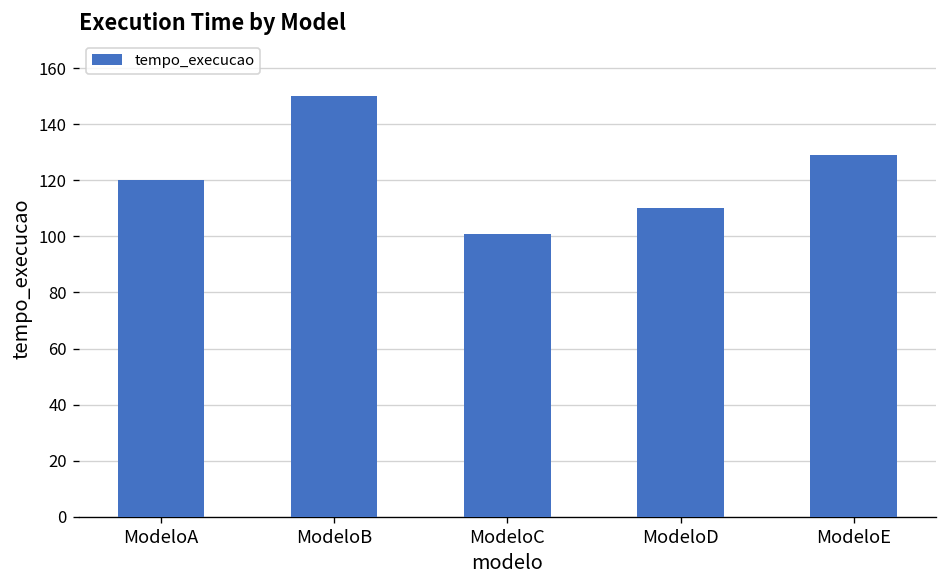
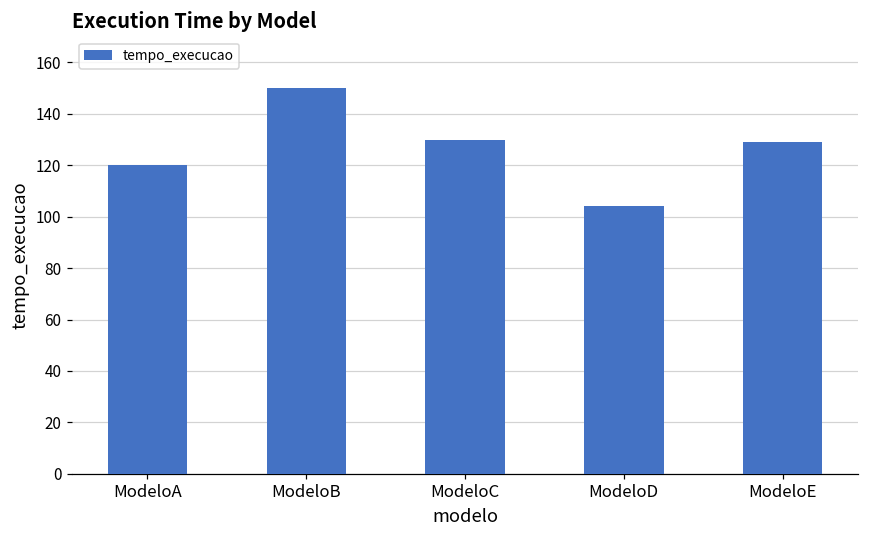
  {
    "ModeloA": 120,
    "ModeloB": 150,
-   "ModeloC": 101,
-   "ModeloD": 110,
+   "ModeloC": 130,
+   "ModeloD": 104,
    "ModeloE": 129
  }
